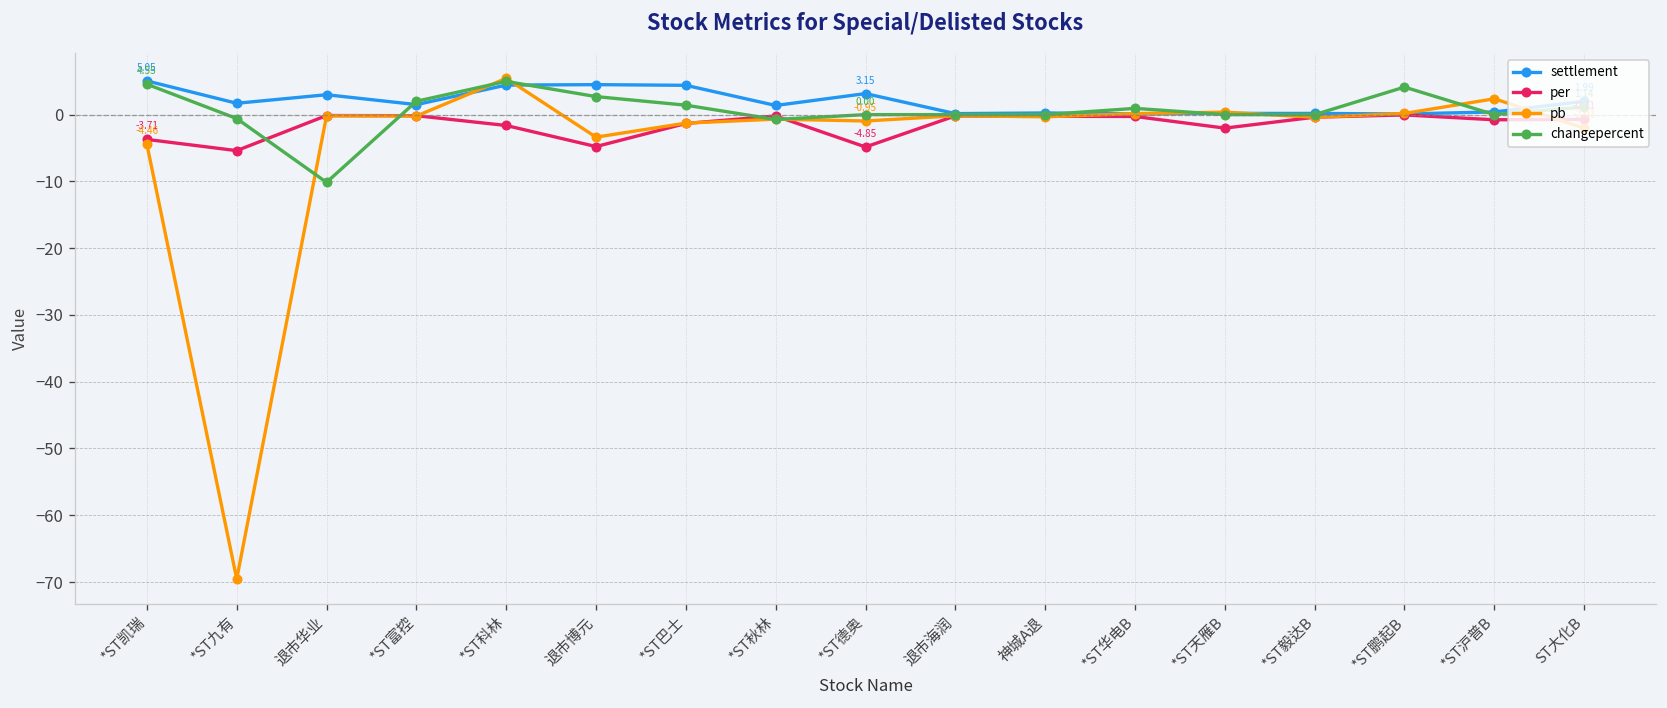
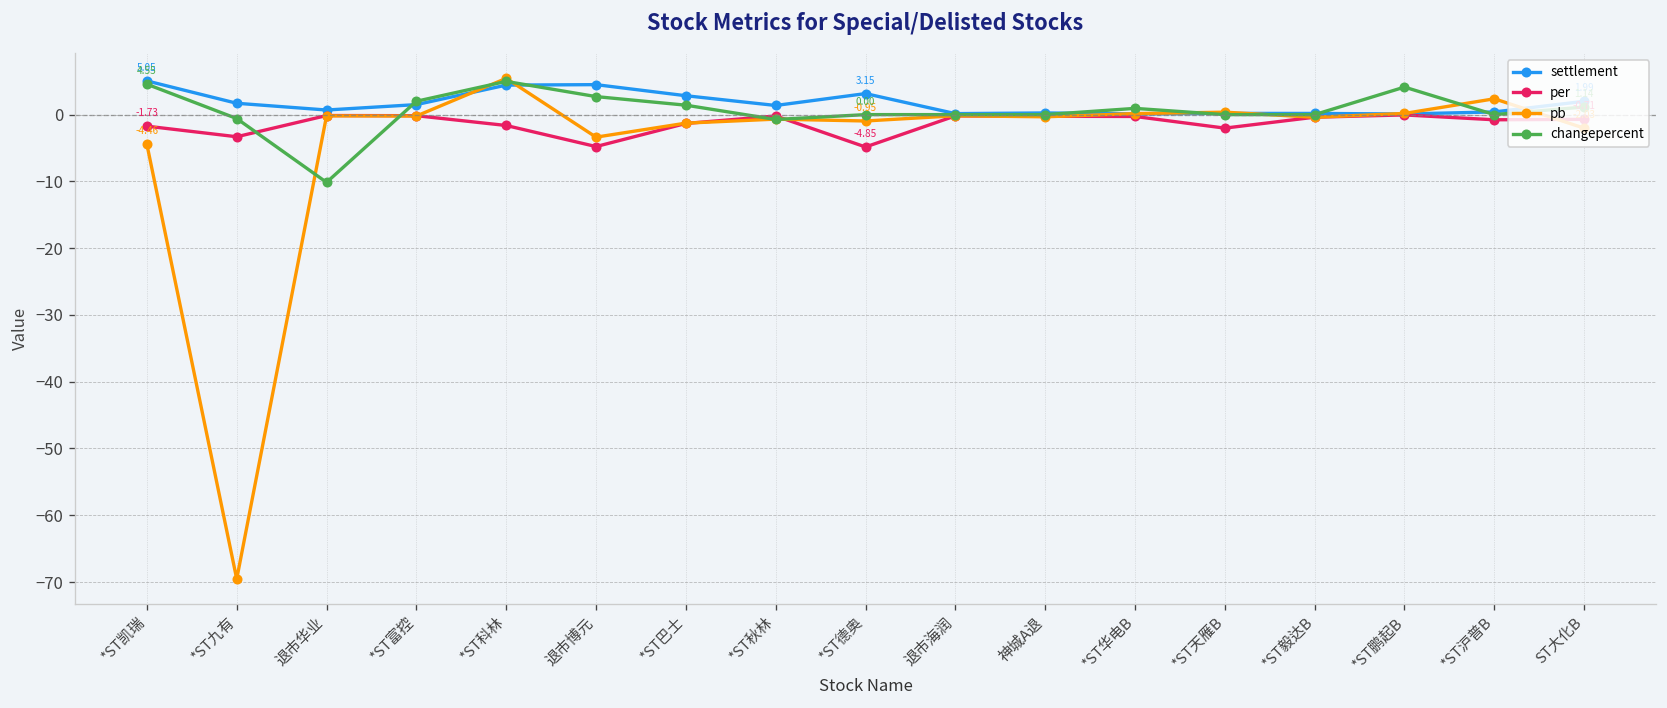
  {
    "settlement": {
      "*ST九有": 2,
-     "退市华业": 3,
+     "退市华业": 1,
      "*ST富控": 2,
      "*ST科林": 4,
      "退市博元": 4,
-     "*ST巴士": 4,
+     "*ST巴士": 3,
      "*ST秋林": 1
    },
    "per": {
-     "*ST凯瑞": -3.71,
-     "*ST九有": -5,
+     "*ST凯瑞": -1.73,
+     "*ST九有": -3,
      "*ST德奥": -4.85
    },
    "pb": {
      "*ST九有": -70,
      "退市博元": -3,
      "*ST沪普B": 2
    },
    "changepercent": {
      "*ST九有": -1,
      "退市华业": -10,
      "*ST富控": 2,
      "退市博元": 3,
      "*ST巴士": 1,
      "*ST华电B": 1,
      "*ST鹏起B": 4
    }
  }
